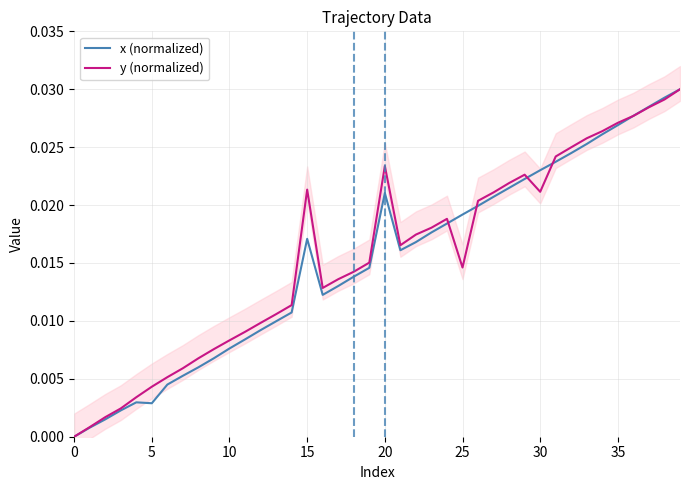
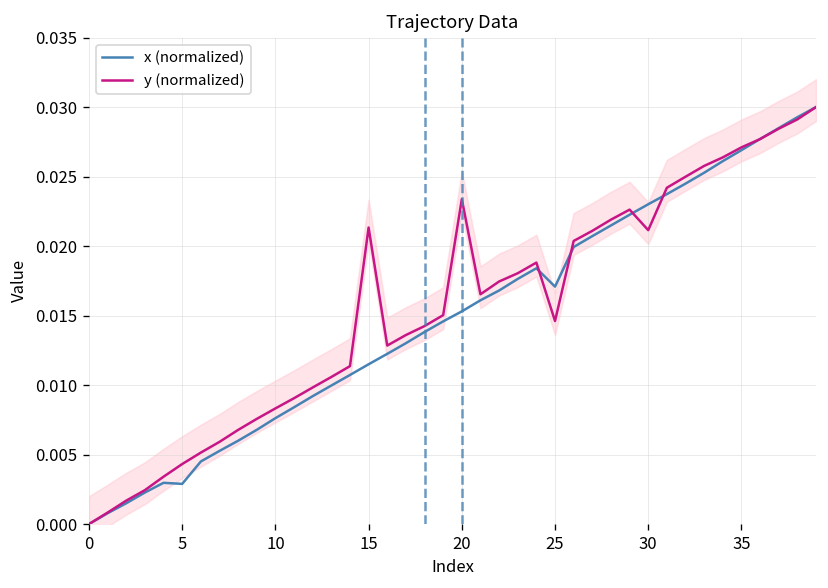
  {
    "x (normalized)": {
      "5": 0.0029,
      "10": 0.0076,
-     "15": 0.0171,
-     "20": 0.0210,
-     "25": 0.0192
+     "15": 0.0115,
+     "20": 0.0153,
+     "25": 0.0171
    },
    "y (normalized)": {
      "5": 0.0043,
      "10": 0.0083,
      "15": 0.0213,
      "20": 0.0234,
      "25": 0.0146,
      "30": 0.0211
    }
  }
